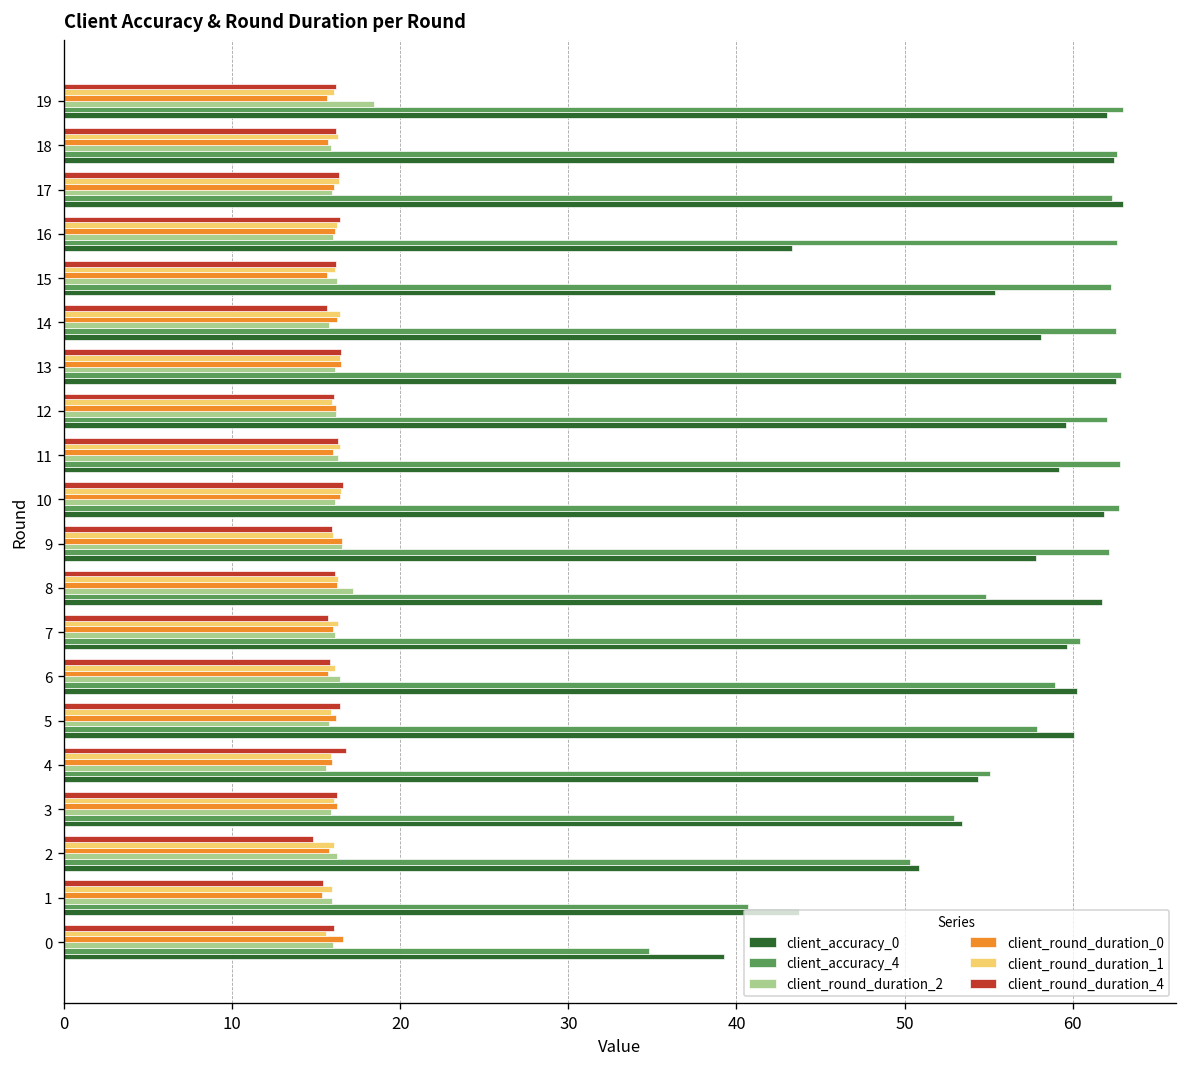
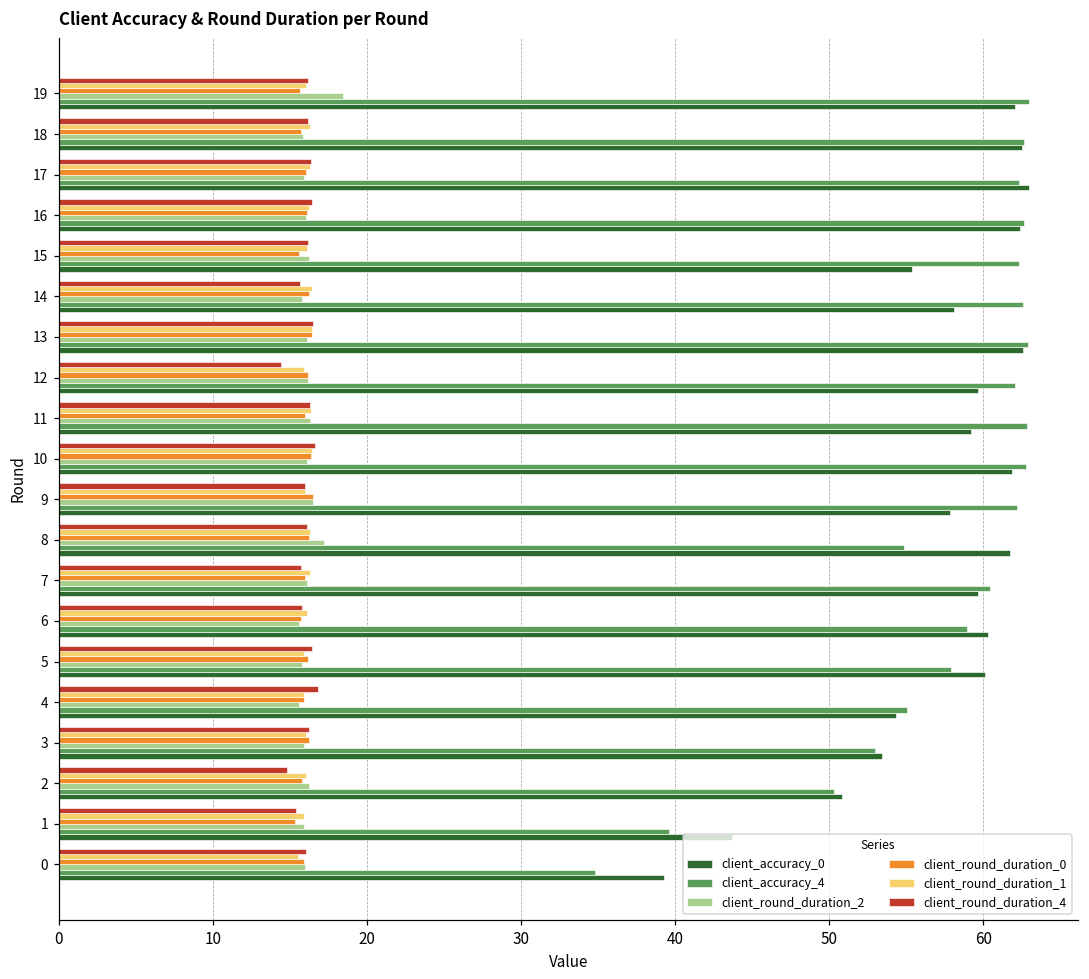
  {
    "client_accuracy_0": {
      "19": 62.1,
      "18": 62.5,
      "17": 63.0,
-     "16": 43.3,
+     "16": 62.4,
      "15": 55.4,
      "14": 58.1,
      "13": 62.6,
      "12": 59.6,
      "11": 59.2,
      "10": 61.8,
      "9": 57.8,
      "8": 61.7,
      "7": 59.6,
      "6": 60.3,
      "5": 60.1,
      "4": 54.4,
      "3": 53.4,
      "2": 50.9,
      "1": 43.7,
      "0": 39.3
    },
    "client_accuracy_4": {
      "19": 63.0,
      "18": 62.6,
      "17": 62.3,
      "16": 62.6,
      "15": 62.3,
      "14": 62.6,
      "13": 62.9,
      "12": 62.0,
      "11": 62.8,
      "10": 62.8,
      "9": 62.2,
      "8": 54.9,
      "7": 60.4,
      "6": 58.9,
      "5": 57.9,
      "4": 55.1,
      "3": 53.0,
      "2": 50.3,
-     "1": 40.7,
+     "1": 39.6,
      "0": 34.8
    },
    "client_round_duration_2": {
      "19": 18.4,
      "18": 15.9,
      "17": 15.9,
      "16": 16.0,
      "15": 16.2,
      "14": 15.8,
      "13": 16.1,
      "12": 16.2,
      "11": 16.3,
      "10": 16.1,
      "9": 16.5,
      "8": 17.2,
      "7": 16.1,
-     "6": 16.4,
+     "6": 15.6,
      "5": 15.8,
      "4": 15.6,
      "3": 15.9,
      "2": 16.2,
      "1": 15.9,
      "0": 16.0
    },
    "client_round_duration_0": {
      "19": 15.6,
      "18": 15.7,
      "17": 16.1,
      "16": 16.1,
      "15": 15.6,
      "14": 16.3,
      "13": 16.5,
      "12": 16.2,
      "11": 16.0,
      "10": 16.4,
      "9": 16.5,
      "8": 16.3,
      "7": 16.0,
      "6": 15.7,
      "5": 16.2,
      "4": 15.9,
      "3": 16.3,
      "2": 15.8,
      "1": 15.4,
-     "0": 16.6
+     "0": 15.9
    },
    "client_round_duration_1": {
      "19": 16.1,
      "18": 16.3,
      "17": 16.3,
      "16": 16.3,
      "15": 16.1,
      "14": 16.4,
      "13": 16.4,
      "12": 15.9,
      "11": 16.4,
      "10": 16.5,
      "9": 16.0,
      "8": 16.3,
      "7": 16.3,
      "6": 16.1,
      "5": 15.9,
      "4": 15.9,
      "3": 16.1,
      "2": 16.0,
      "1": 15.9,
      "0": 15.6
    },
    "client_round_duration_4": {
      "19": 16.2,
      "18": 16.2,
      "17": 16.4,
      "16": 16.4,
      "15": 16.2,
      "14": 15.6,
      "13": 16.5,
-     "12": 16.0,
+     "12": 14.5,
      "11": 16.3,
      "10": 16.6,
      "9": 16.0,
      "8": 16.1,
      "7": 15.7,
      "6": 15.8,
      "5": 16.4,
      "4": 16.8,
      "3": 16.3,
      "2": 14.8,
      "1": 15.4,
      "0": 16.1
    }
  }
